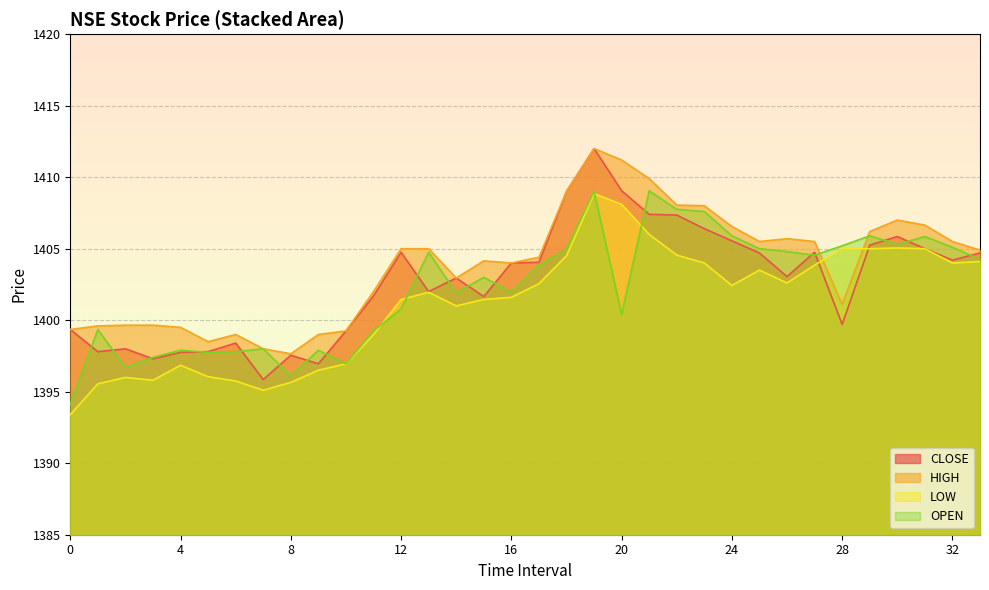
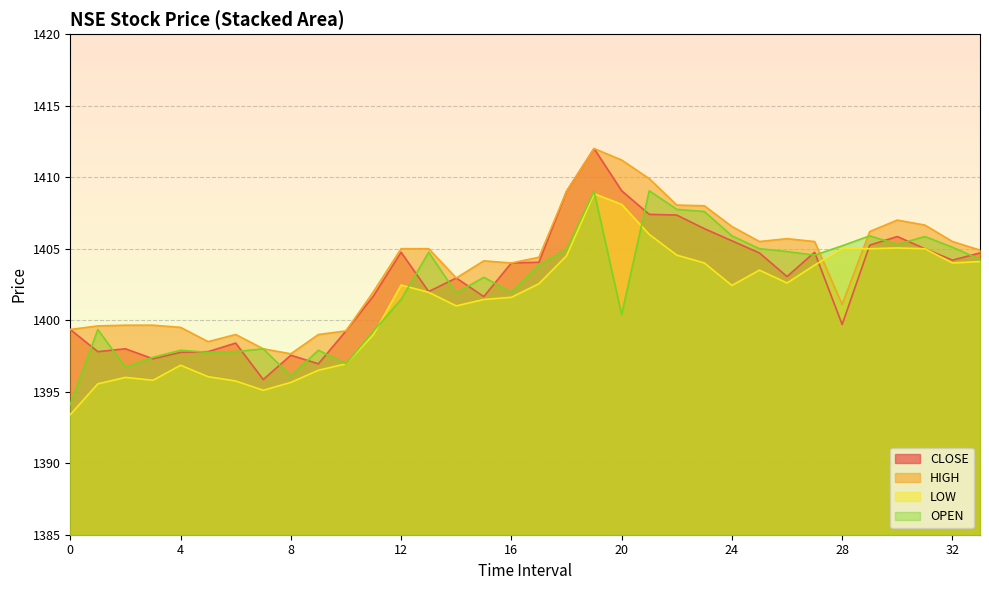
  {
    "CLOSE": {
      "12": 1404.8,
      "20": 1409.1,
      "24": 1405.6,
      "28": 1399.7,
      "32": 1404.2
    },
    "HIGH": {
      "4": 1399.5,
      "12": 1405.0,
      "20": 1411.2,
      "24": 1406.6,
      "28": 1401.1,
      "32": 1405.5
    },
    "LOW": {
      "0": 1393.4,
      "4": 1396.9,
      "8": 1395.7,
-     "12": 1401.5,
+     "12": 1402.5,
      "16": 1401.6,
      "20": 1408.1,
      "24": 1402.4,
      "28": 1405.0,
      "32": 1404.0
    },
    "OPEN": {
      "0": 1394.1,
      "8": 1396.1,
-     "12": 1400.8,
+     "12": 1401.5,
      "16": 1402.0,
      "20": 1400.4,
      "24": 1405.9,
      "28": 1405.2,
      "32": 1405.1
    }
  }
